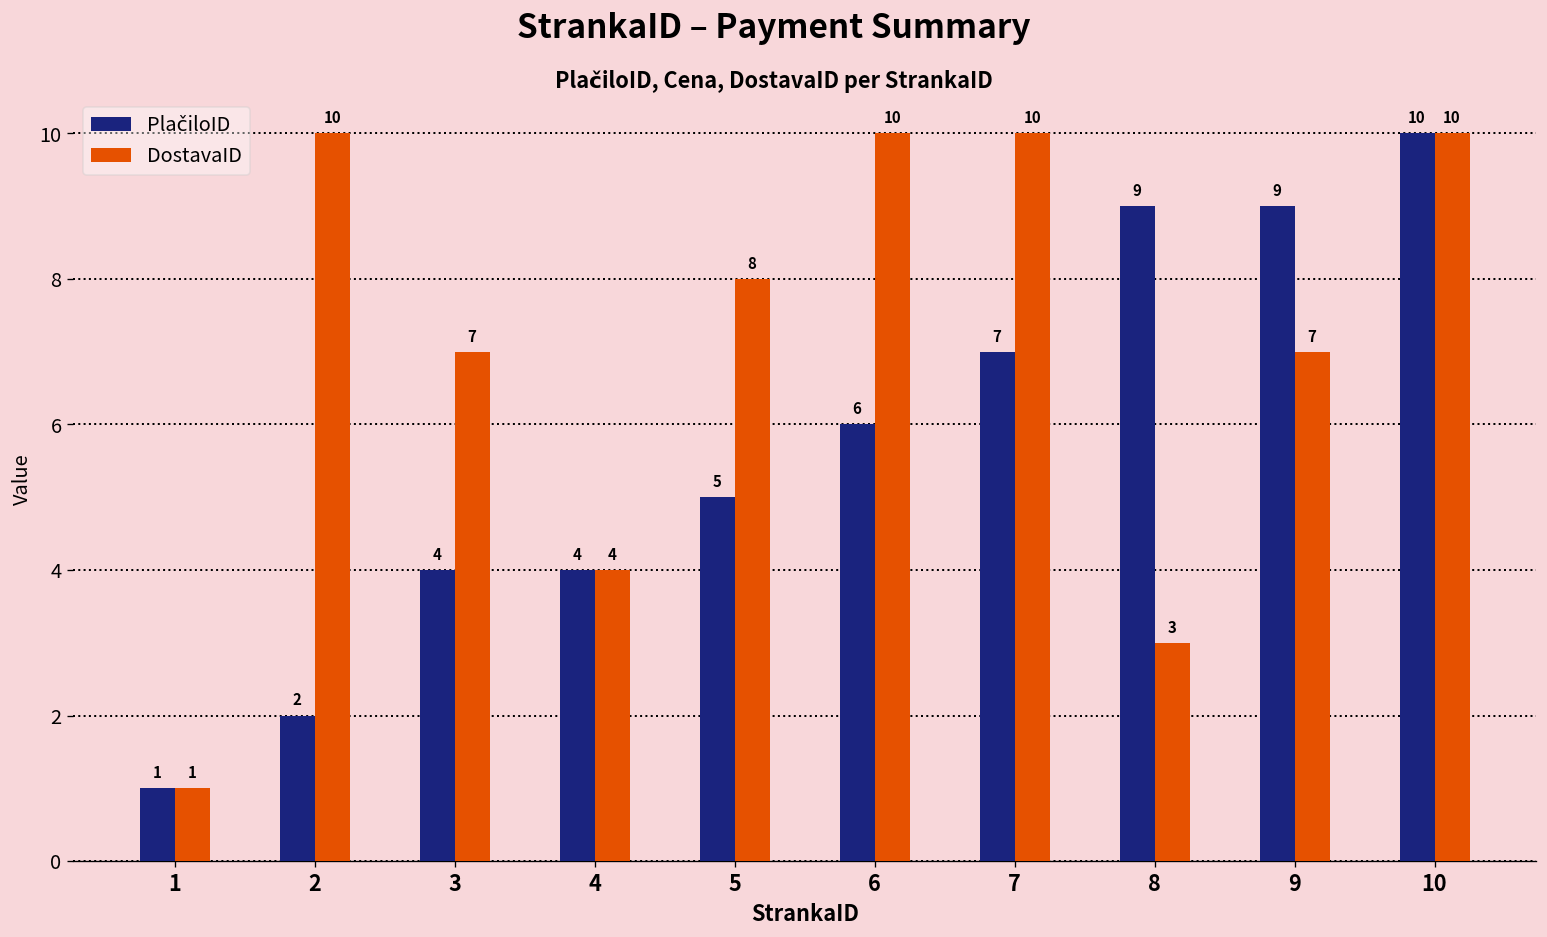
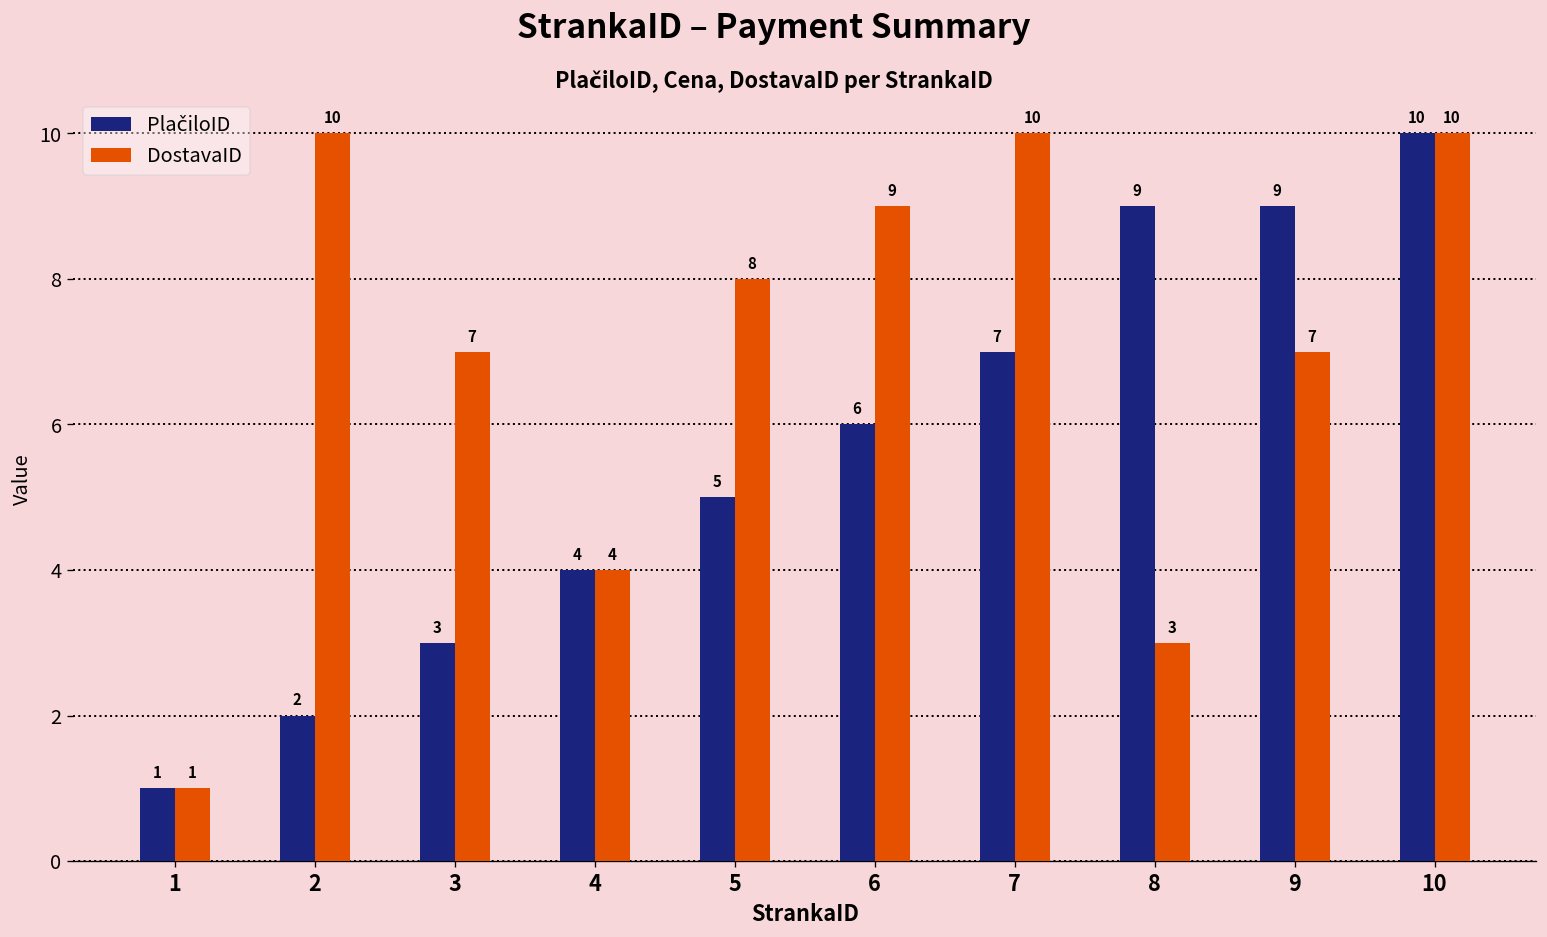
  {
    "PlačiloID": {
      "1": 1,
      "2": 2,
-     "3": 4,
+     "3": 3,
      "4": 4,
      "5": 5,
      "6": 6,
      "7": 7,
      "8": 9,
      "9": 9,
      "10": 10
    },
    "DostavaID": {
      "1": 1,
      "2": 10,
      "3": 7,
      "4": 4,
      "5": 8,
-     "6": 10,
+     "6": 9,
      "7": 10,
      "8": 3,
      "9": 7,
      "10": 10
    }
  }
